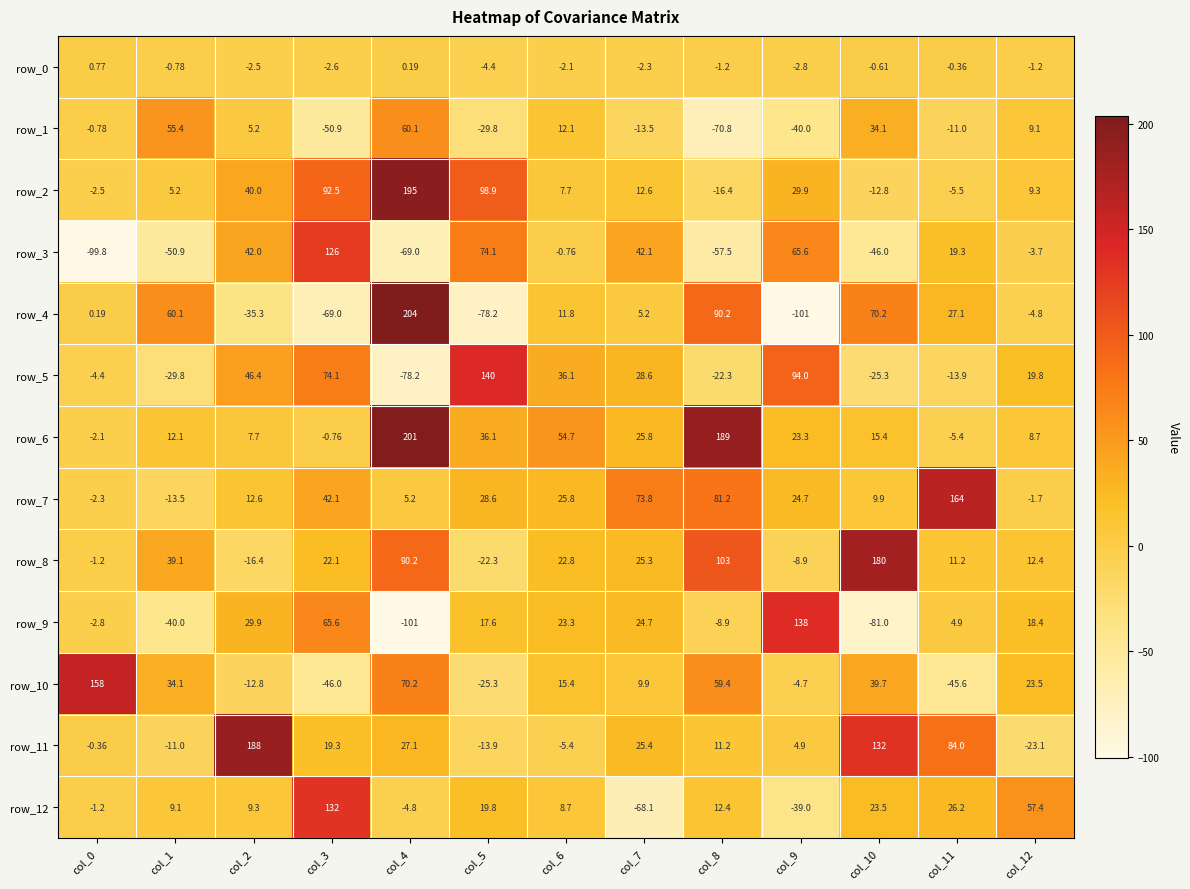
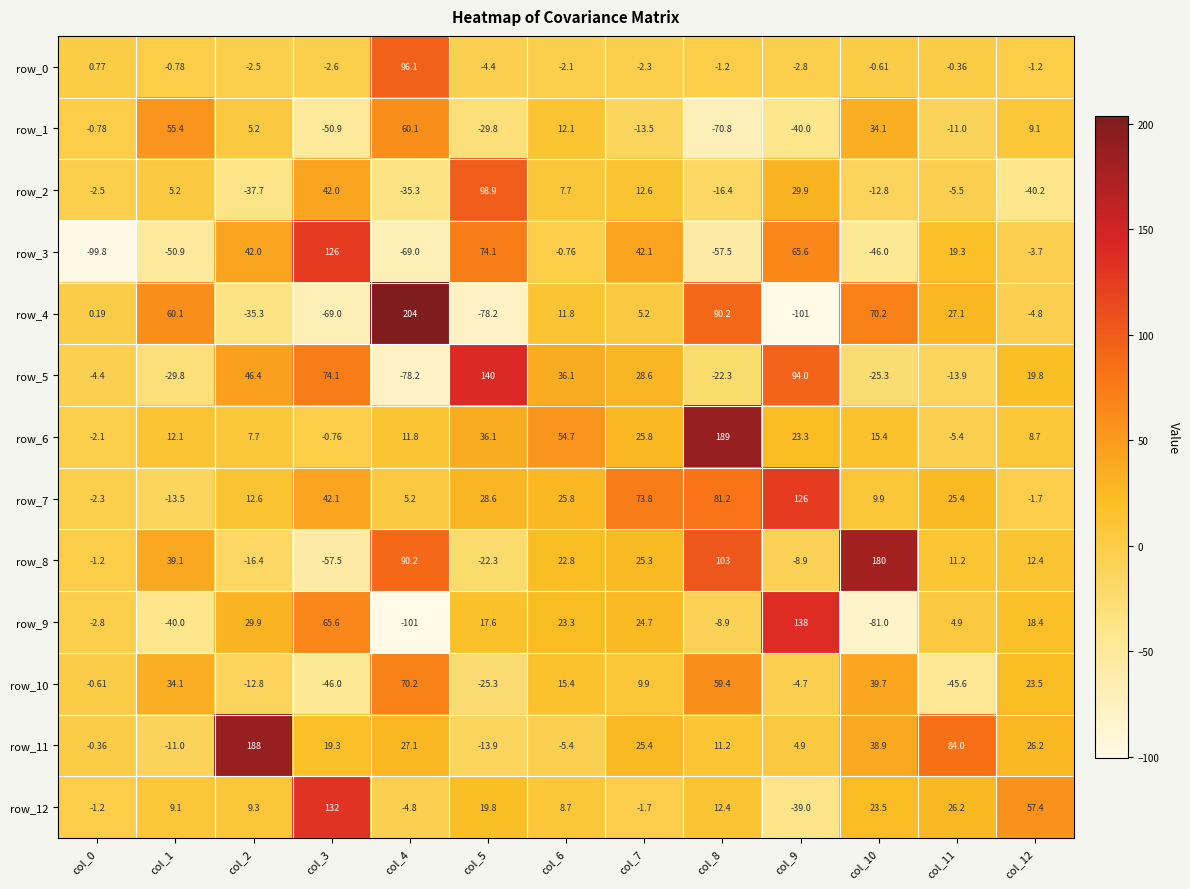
  {
    "row_0": {
      "col_0": 0.77,
      "col_1": -0.78,
      "col_2": -2.5,
      "col_3": -2.6,
-     "col_4": 0.19,
+     "col_4": 96.1,
      "col_5": -4.4,
      "col_6": -2.1,
      "col_7": -2.3,
      "col_8": -1.2,
      "col_9": -2.8,
      "col_10": -0.61,
      "col_11": -0.36,
      "col_12": -1.2
    },
    "row_1": {
      "col_0": -0.78,
      "col_1": 55.4,
      "col_2": 5.2,
      "col_3": -50.9,
      "col_4": 60.1,
      "col_5": -29.8,
      "col_6": 12.1,
      "col_7": -13.5,
      "col_8": -70.8,
      "col_9": -40.0,
      "col_10": 34.1,
      "col_11": -11.0,
      "col_12": 9.1
    },
    "row_2": {
      "col_0": -2.5,
      "col_1": 5.2,
-     "col_2": 40.0,
-     "col_3": 92.5,
-     "col_4": 195,
+     "col_2": -37.7,
+     "col_3": 42.0,
+     "col_4": -35.3,
      "col_5": 98.9,
      "col_6": 7.7,
      "col_7": 12.6,
      "col_8": -16.4,
      "col_9": 29.9,
      "col_10": -12.8,
      "col_11": -5.5,
-     "col_12": 9.3
+     "col_12": -40.2
    },
    "row_3": {
      "col_0": -99.8,
      "col_1": -50.9,
      "col_2": 42.0,
      "col_3": 126,
      "col_4": -69.0,
      "col_5": 74.1,
      "col_6": -0.76,
      "col_7": 42.1,
      "col_8": -57.5,
      "col_9": 65.6,
      "col_10": -46.0,
      "col_11": 19.3,
      "col_12": -3.7
    },
    "row_4": {
      "col_0": 0.19,
      "col_1": 60.1,
      "col_2": -35.3,
      "col_3": -69.0,
      "col_4": 204,
      "col_5": -78.2,
      "col_6": 11.8,
      "col_7": 5.2,
      "col_8": 90.2,
      "col_9": -101,
      "col_10": 70.2,
      "col_11": 27.1,
      "col_12": -4.8
    },
    "row_5": {
      "col_0": -4.4,
      "col_1": -29.8,
      "col_2": 46.4,
      "col_3": 74.1,
      "col_4": -78.2,
      "col_5": 140,
      "col_6": 36.1,
      "col_7": 28.6,
      "col_8": -22.3,
      "col_9": 94.0,
      "col_10": -25.3,
      "col_11": -13.9,
      "col_12": 19.8
    },
    "row_6": {
      "col_0": -2.1,
      "col_1": 12.1,
      "col_2": 7.7,
      "col_3": -0.76,
-     "col_4": 201,
+     "col_4": 11.8,
      "col_5": 36.1,
      "col_6": 54.7,
      "col_7": 25.8,
      "col_8": 189,
      "col_9": 23.3,
      "col_10": 15.4,
      "col_11": -5.4,
      "col_12": 8.7
    },
    "row_7": {
      "col_0": -2.3,
      "col_1": -13.5,
      "col_2": 12.6,
      "col_3": 42.1,
      "col_4": 5.2,
      "col_5": 28.6,
      "col_6": 25.8,
      "col_7": 73.8,
      "col_8": 81.2,
-     "col_9": 24.7,
+     "col_9": 126,
      "col_10": 9.9,
-     "col_11": 164,
+     "col_11": 25.4,
      "col_12": -1.7
    },
    "row_8": {
      "col_0": -1.2,
      "col_1": 39.1,
      "col_2": -16.4,
-     "col_3": 22.1,
+     "col_3": -57.5,
      "col_4": 90.2,
      "col_5": -22.3,
      "col_6": 22.8,
      "col_7": 25.3,
      "col_8": 103,
      "col_9": -8.9,
      "col_10": 180,
      "col_11": 11.2,
      "col_12": 12.4
    },
    "row_9": {
      "col_0": -2.8,
      "col_1": -40.0,
      "col_2": 29.9,
      "col_3": 65.6,
      "col_4": -101,
      "col_5": 17.6,
      "col_6": 23.3,
      "col_7": 24.7,
      "col_8": -8.9,
      "col_9": 138,
      "col_10": -81.0,
      "col_11": 4.9,
      "col_12": 18.4
    },
    "row_10": {
-     "col_0": 158,
+     "col_0": -0.61,
      "col_1": 34.1,
      "col_2": -12.8,
      "col_3": -46.0,
      "col_4": 70.2,
      "col_5": -25.3,
      "col_6": 15.4,
      "col_7": 9.9,
      "col_8": 59.4,
      "col_9": -4.7,
      "col_10": 39.7,
      "col_11": -45.6,
      "col_12": 23.5
    },
    "row_11": {
      "col_0": -0.36,
      "col_1": -11.0,
      "col_2": 188,
      "col_3": 19.3,
      "col_4": 27.1,
      "col_5": -13.9,
      "col_6": -5.4,
      "col_7": 25.4,
      "col_8": 11.2,
      "col_9": 4.9,
-     "col_10": 132,
+     "col_10": 38.9,
      "col_11": 84.0,
-     "col_12": -23.1
+     "col_12": 26.2
    },
    "row_12": {
      "col_0": -1.2,
      "col_1": 9.1,
      "col_2": 9.3,
      "col_3": 132,
      "col_4": -4.8,
      "col_5": 19.8,
      "col_6": 8.7,
-     "col_7": -68.1,
+     "col_7": -1.7,
      "col_8": 12.4,
      "col_9": -39.0,
      "col_10": 23.5,
      "col_11": 26.2,
      "col_12": 57.4
    }
  }
